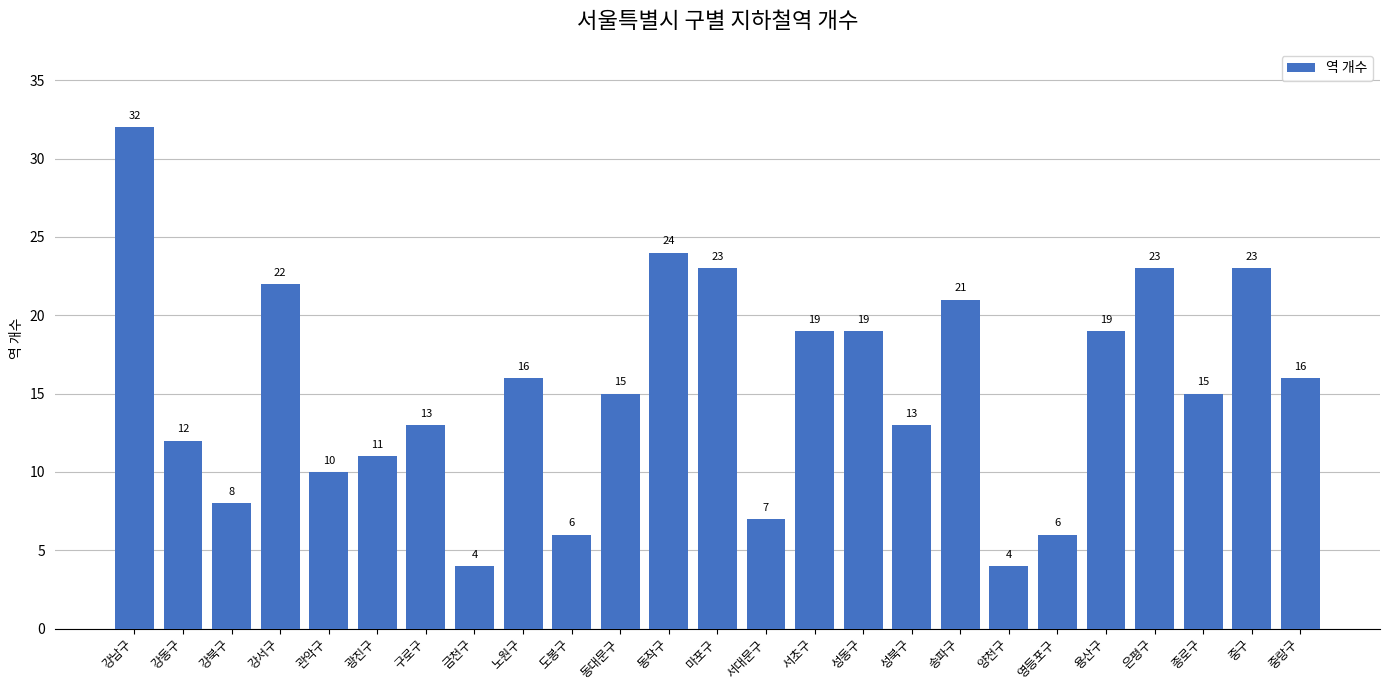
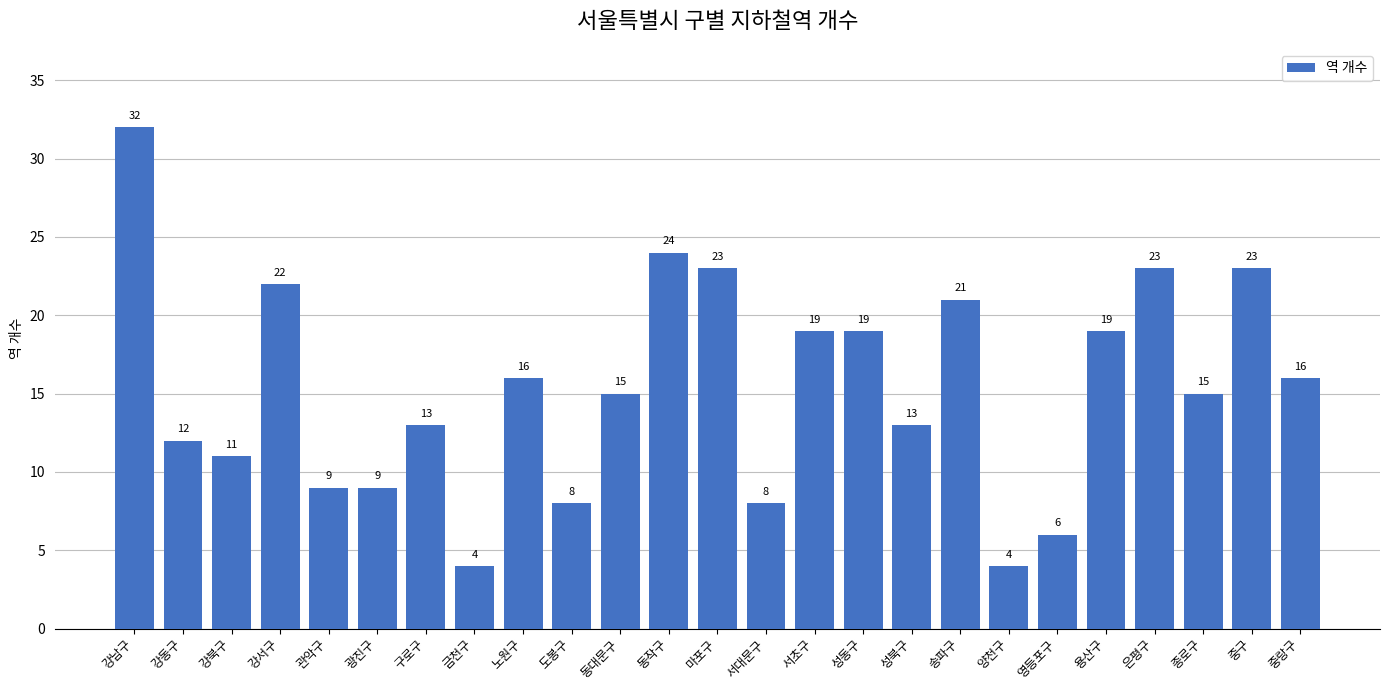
  {
    "강남구": 32,
    "강동구": 12,
-   "강북구": 8,
+   "강북구": 11,
    "강서구": 22,
-   "관악구": 10,
-   "광진구": 11,
+   "관악구": 9,
+   "광진구": 9,
    "구로구": 13,
    "금천구": 4,
    "노원구": 16,
-   "도봉구": 6,
+   "도봉구": 8,
    "동대문구": 15,
    "동작구": 24,
    "마포구": 23,
-   "서대문구": 7,
+   "서대문구": 8,
    "서초구": 19,
    "성동구": 19,
    "성북구": 13,
    "송파구": 21,
    "양천구": 4,
    "영등포구": 6,
    "용산구": 19,
    "은평구": 23,
    "종로구": 15,
    "중구": 23,
    "중랑구": 16
  }
